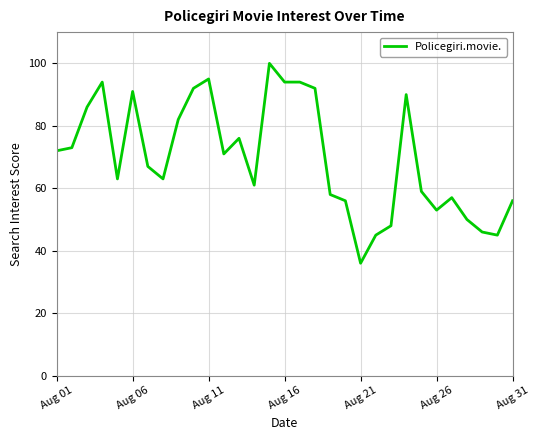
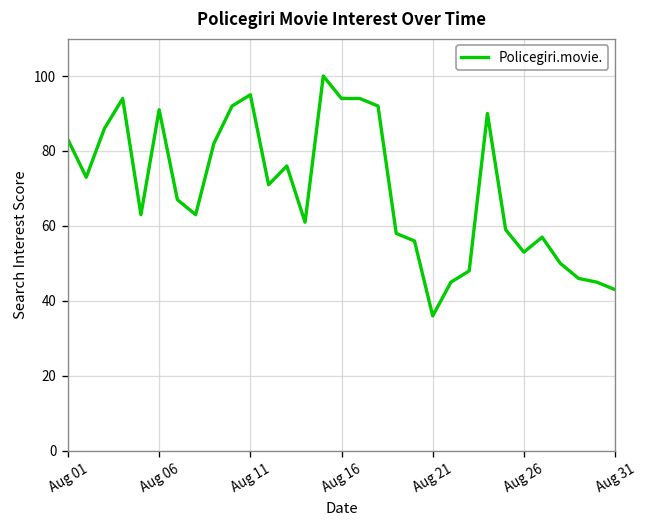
  {
-   "Aug 01": 72,
+   "Aug 01": 83,
    "Aug 06": 91,
    "Aug 11": 95,
    "Aug 16": 94,
    "Aug 21": 36,
    "Aug 26": 53,
-   "Aug 31": 56
+   "Aug 31": 43
  }
